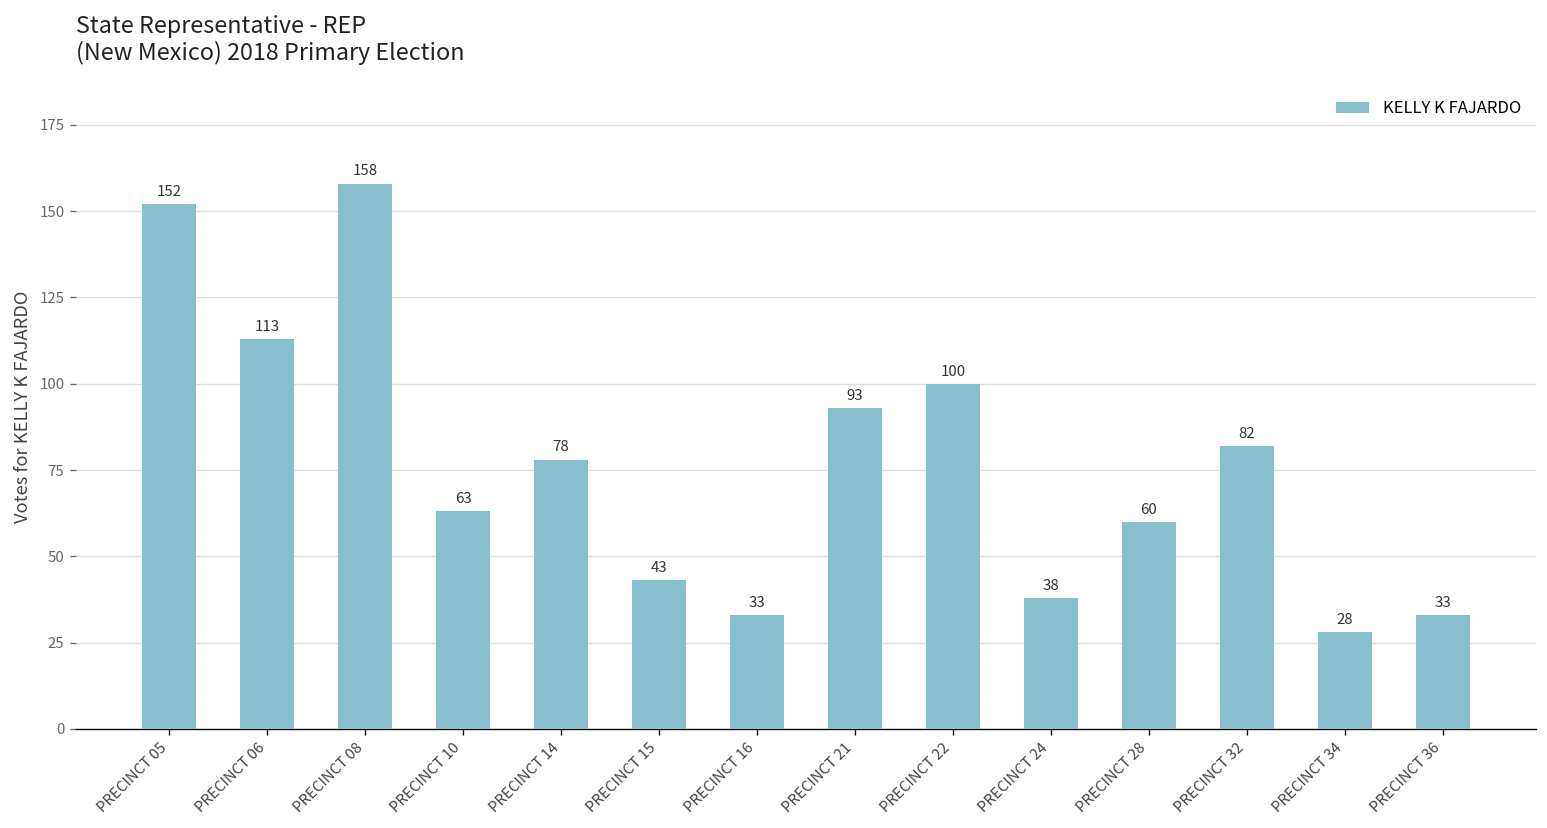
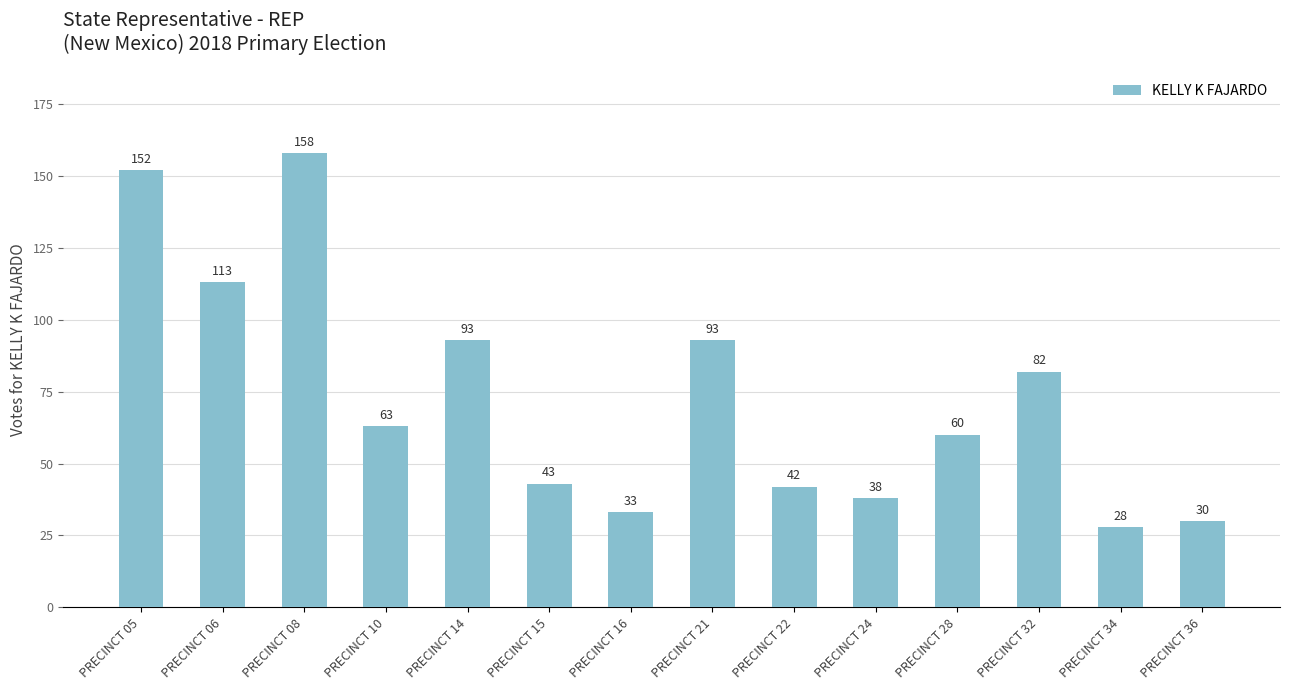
  {
    "PRECINCT 05": 152,
    "PRECINCT 06": 113,
    "PRECINCT 08": 158,
    "PRECINCT 10": 63,
-   "PRECINCT 14": 78,
+   "PRECINCT 14": 93,
    "PRECINCT 15": 43,
    "PRECINCT 16": 33,
    "PRECINCT 21": 93,
-   "PRECINCT 22": 100,
+   "PRECINCT 22": 42,
    "PRECINCT 24": 38,
    "PRECINCT 28": 60,
    "PRECINCT 32": 82,
    "PRECINCT 34": 28,
-   "PRECINCT 36": 33
+   "PRECINCT 36": 30
  }
